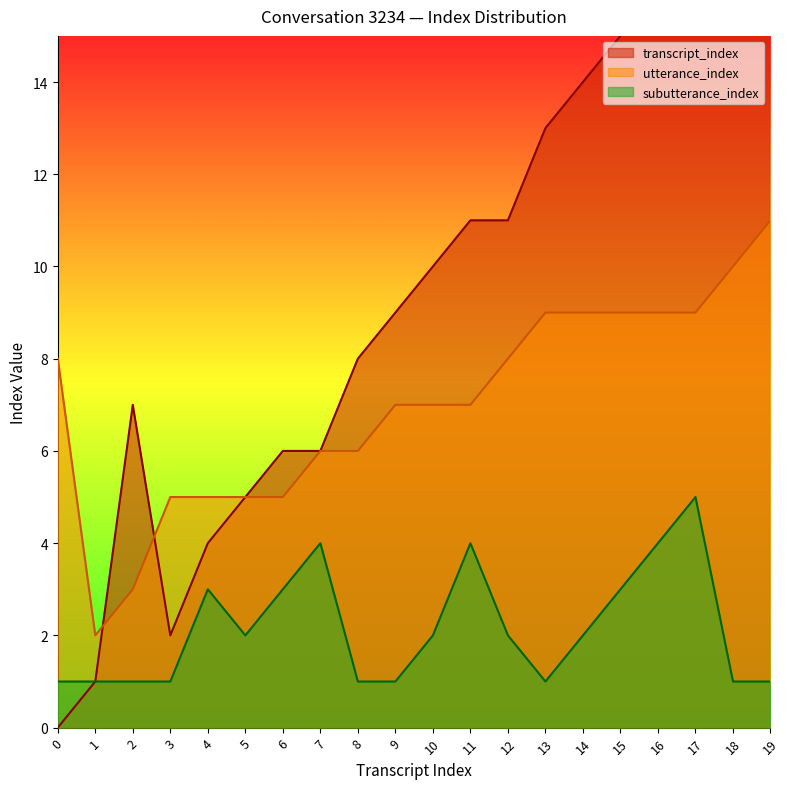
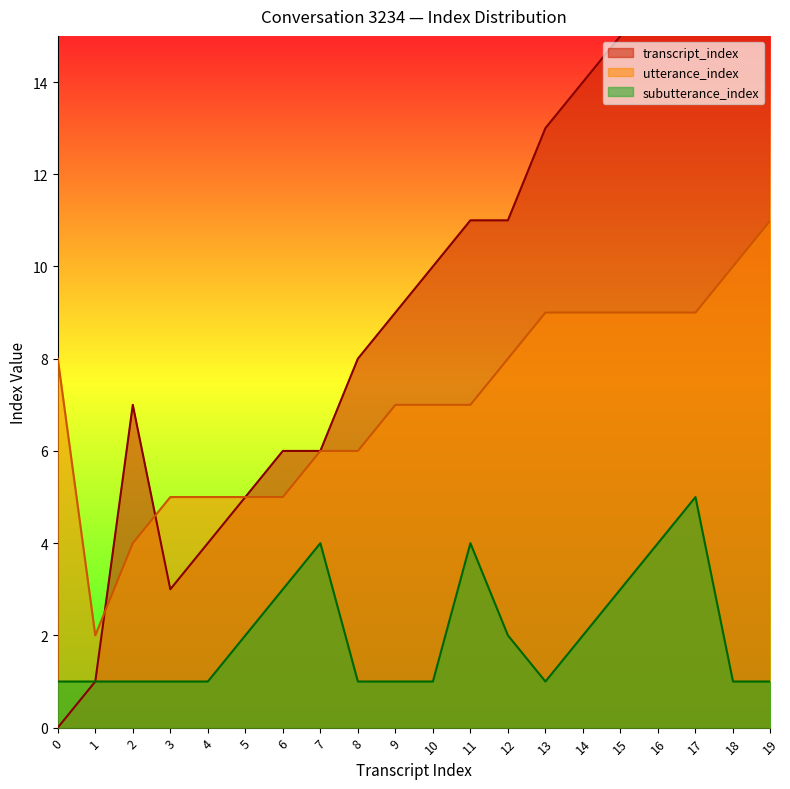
  {
    "transcript_index": {
      "0": 0,
      "2": 7,
-     "3": 2,
+     "3": 3,
      "4": 4,
      "6": 6,
      "8": 8,
      "9": 9,
      "10": 10,
      "11": 11,
      "12": 11,
      "13": 13,
      "14": 14,
      "15": 15
    },
    "utterance_index": {
      "0": 8,
      "1": 2,
-     "2": 3,
+     "2": 4,
      "3": 5,
      "4": 5,
      "6": 5,
      "8": 6,
      "9": 7,
      "10": 7,
      "11": 7,
      "12": 8,
      "13": 9,
      "14": 9,
      "15": 9,
      "16": 9,
      "17": 9,
      "18": 10,
      "19": 11
    },
    "subutterance_index": {
      "0": 1,
      "2": 1,
      "3": 1,
-     "4": 3,
+     "4": 1,
      "5": 2,
      "6": 3,
      "7": 4,
      "8": 1,
      "9": 1,
-     "10": 2,
+     "10": 1,
      "11": 4,
      "12": 2,
      "13": 1,
      "14": 2,
      "15": 3,
      "16": 4,
      "17": 5,
      "18": 1,
      "19": 1
    }
  }
